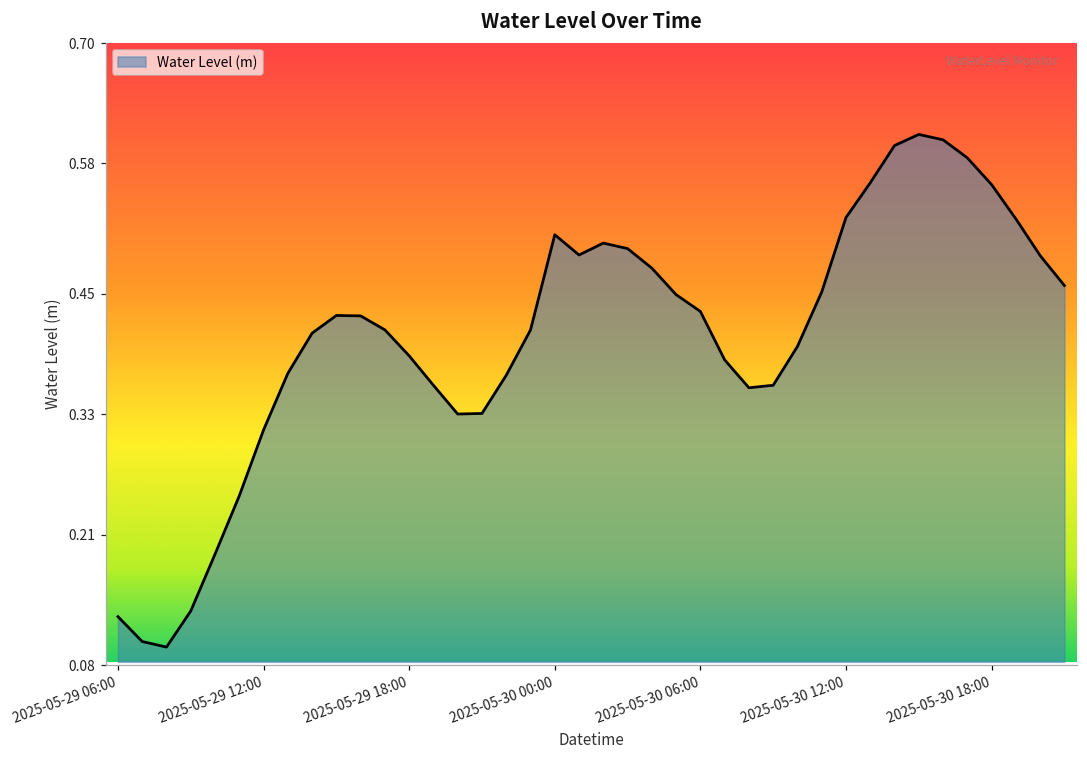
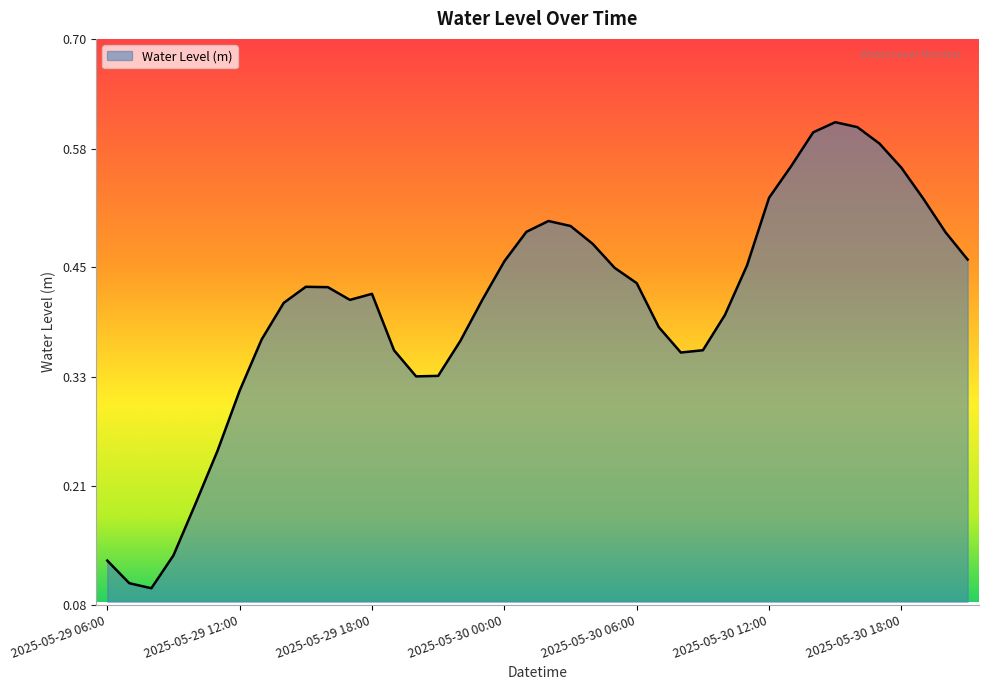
  {
    "2025-05-29 06:00": 0.13,
    "2025-05-29 12:00": 0.31,
-   "2025-05-29 18:00": 0.39,
-   "2025-05-30 00:00": 0.51,
+   "2025-05-29 18:00": 0.42,
+   "2025-05-30 00:00": 0.46,
    "2025-05-30 06:00": 0.43,
    "2025-05-30 12:00": 0.53,
    "2025-05-30 18:00": 0.56
  }
